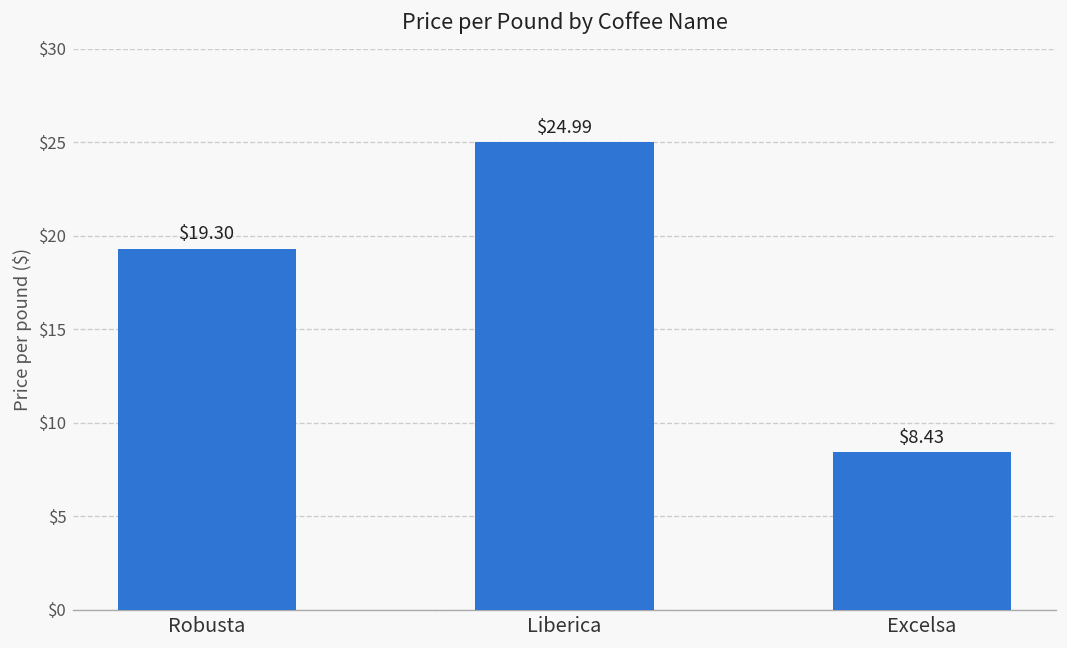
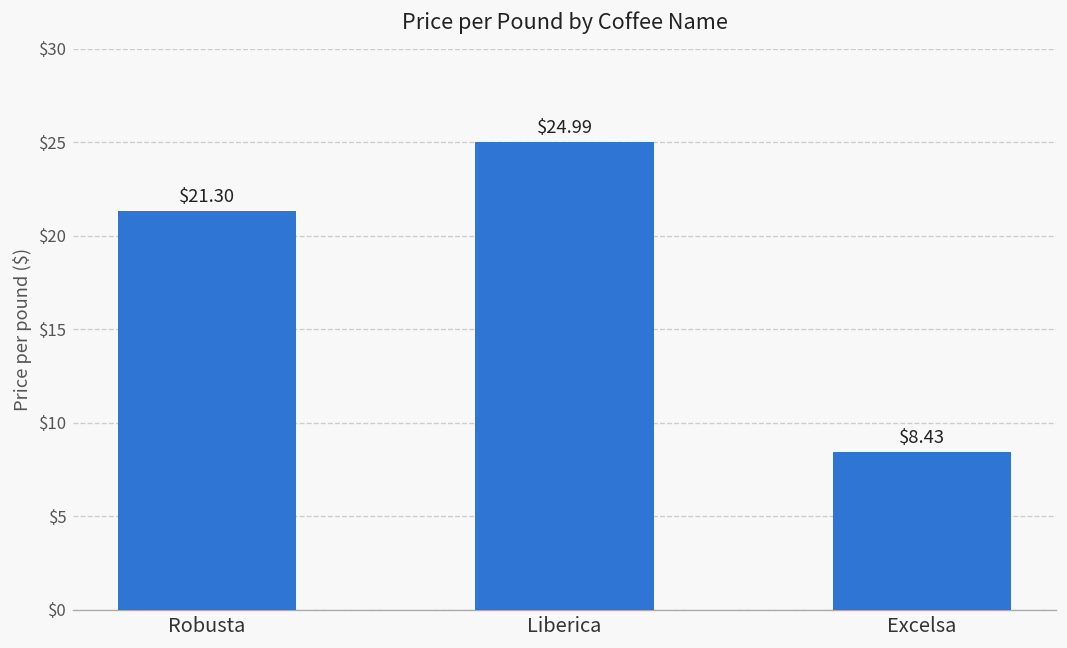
  {
-   "Robusta": "$19.30",
+   "Robusta": "$21.30",
    "Liberica": "$24.99",
    "Excelsa": "$8.43"
  }
